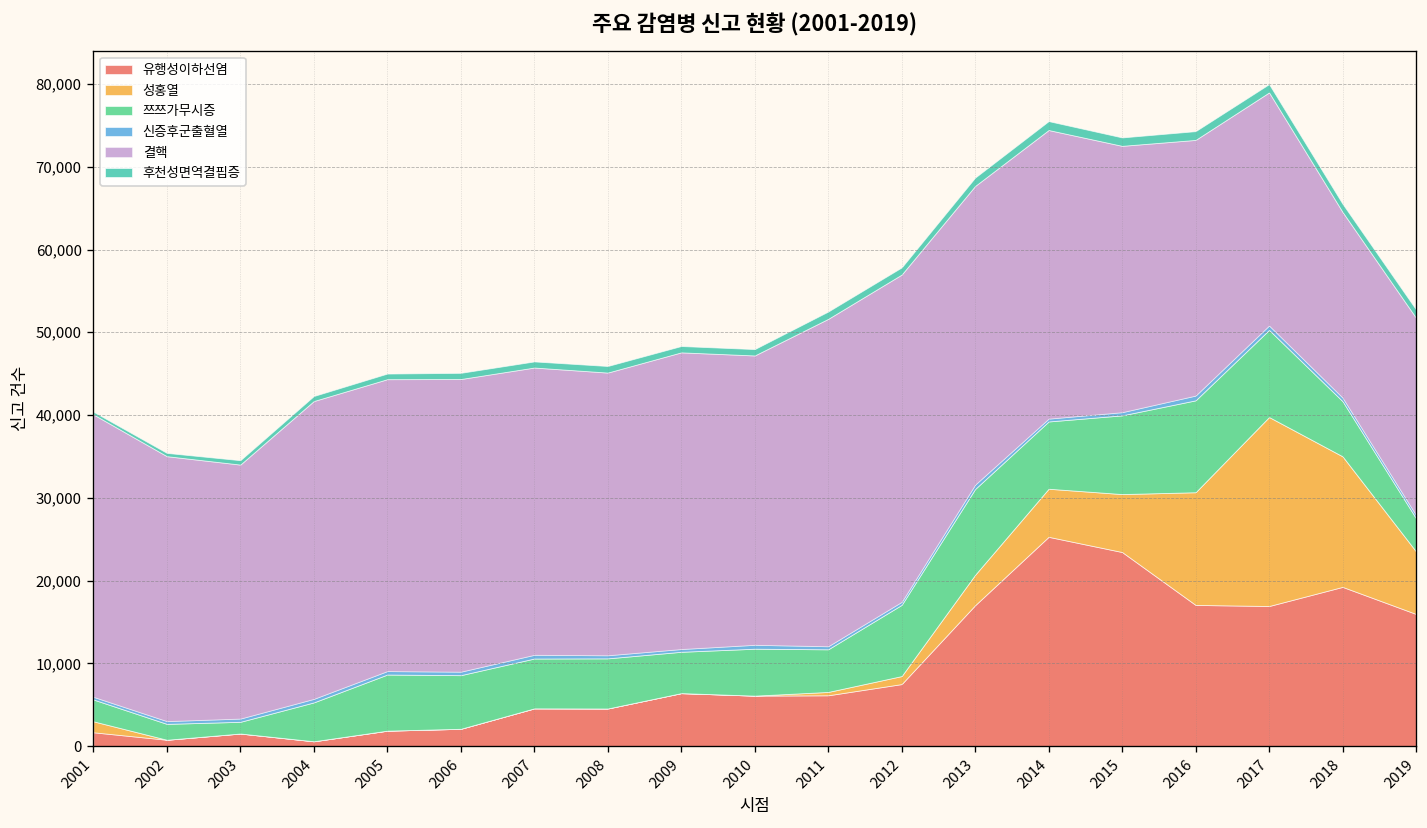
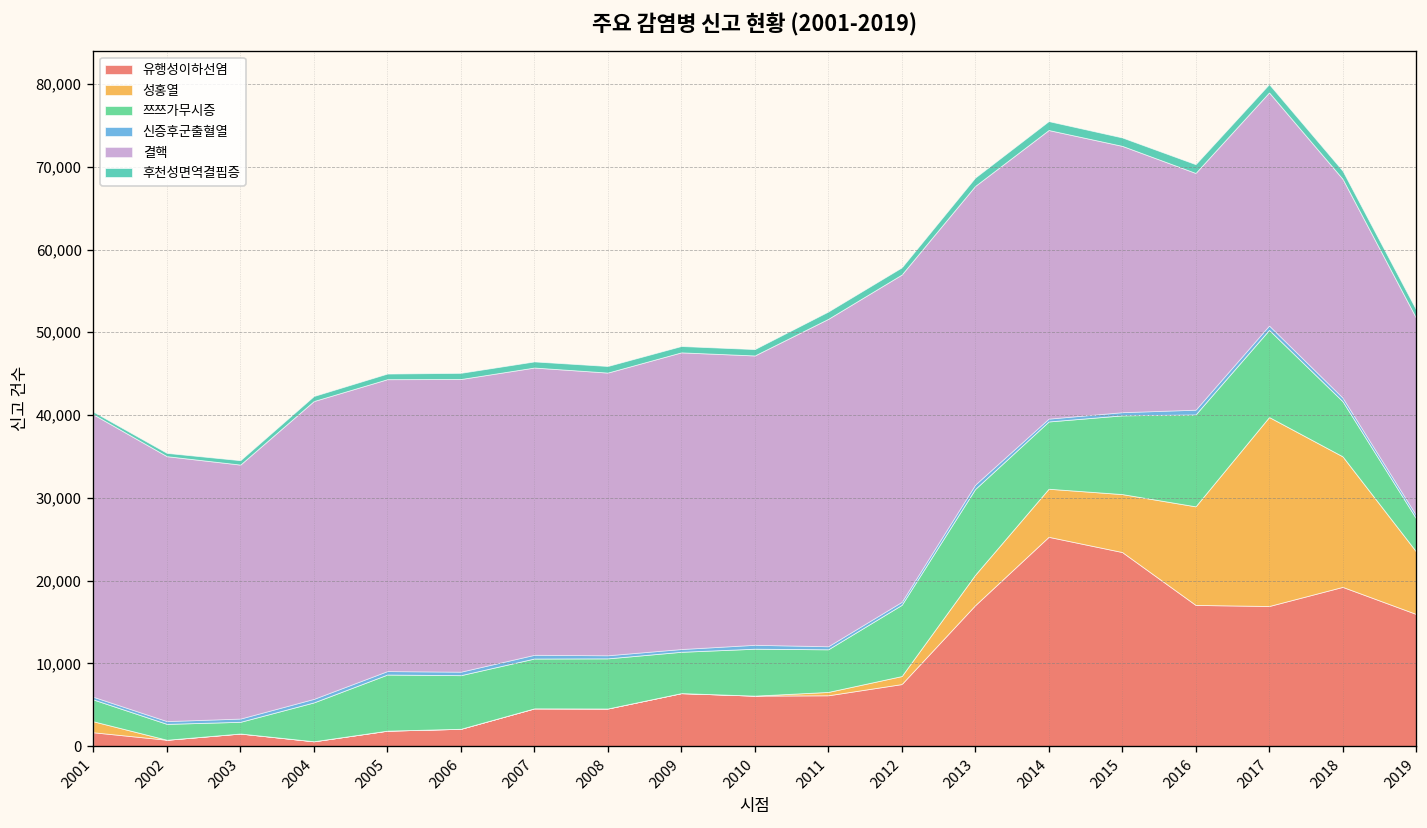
  {
    "유행성이하선염": {
      "2001": "2,000",
      "2011": "6,000",
      "2012": "7,000",
      "2013": "17,000",
      "2014": "25,000",
      "2015": "23,000",
      "2016": "17,000",
      "2017": "17,000",
      "2018": "19,000",
      "2019": "16,000"
    },
    "성홍열": {
      "2001": "1,000",
      "2011": "0",
      "2012": "1,000",
      "2013": "4,000",
      "2014": "6,000",
      "2015": "7,000",
-     "2016": "14,000",
+     "2016": "12,000",
      "2017": "23,000",
      "2018": "16,000",
      "2019": "8,000"
    },
    "신증후군출혈열": {
      "2003": "0",
      "2004": "0",
      "2005": "0",
      "2006": "0",
      "2007": "0",
      "2008": "0",
      "2010": "0",
      "2011": "0",
      "2013": "1,000",
      "2015": "0",
      "2016": "1,000",
      "2017": "1,000",
      "2018": "0",
      "2019": "0"
    },
    "결핵": {
      "2002": "32,000",
      "2003": "31,000",
      "2004": "36,000",
      "2005": "35,000",
      "2006": "35,000",
      "2007": "35,000",
      "2008": "34,000",
      "2009": "36,000",
      "2010": "35,000",
      "2011": "40,000",
      "2012": "40,000",
      "2013": "36,000",
      "2014": "35,000",
      "2015": "32,000",
-     "2016": "31,000",
+     "2016": "29,000",
      "2017": "28,000",
-     "2018": "22,000",
+     "2018": "26,000",
      "2019": "24,000"
    }
  }
